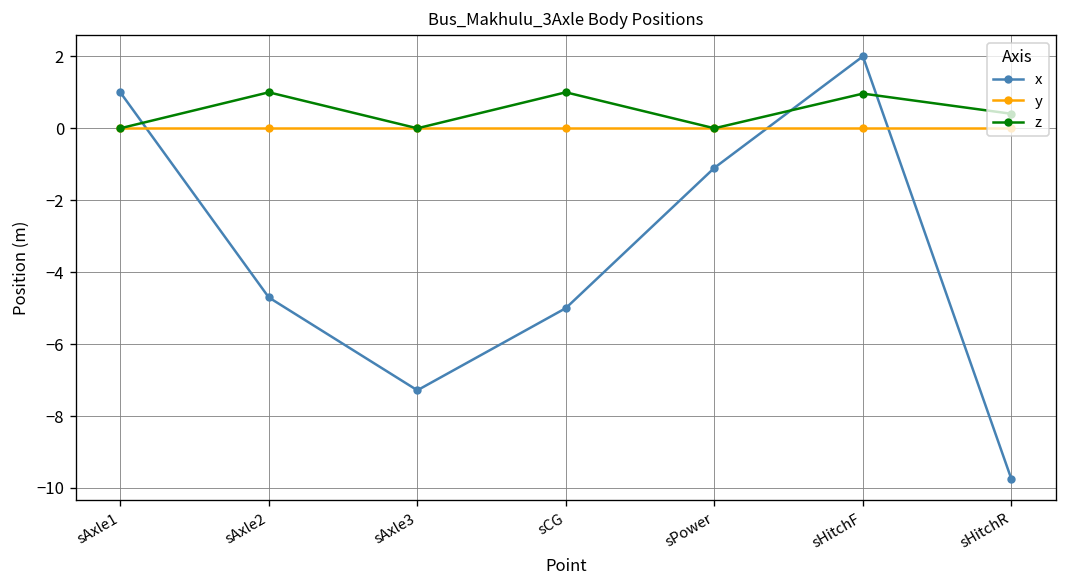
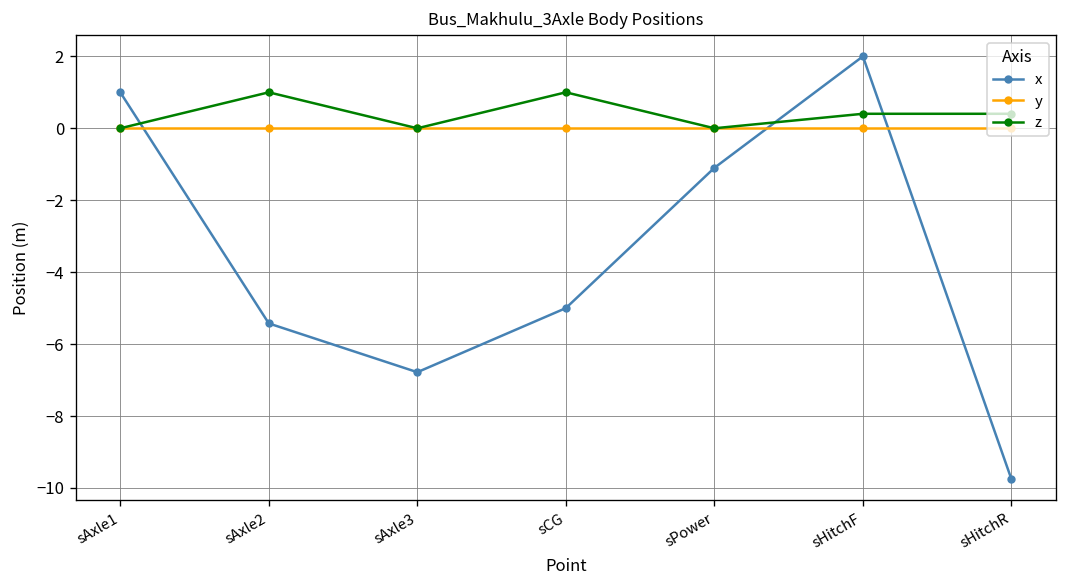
  {
    "x": {
      "sAxle1": 1.0,
-     "sAxle2": -4.7,
-     "sAxle3": -7.3,
+     "sAxle2": -5.4,
+     "sAxle3": -6.8,
      "sCG": -5.0,
      "sPower": -1.1,
      "sHitchF": 2.0,
      "sHitchR": -9.8
    },
    "y": {
      "sAxle2": 0.0,
      "sCG": 0.0,
      "sHitchF": 0.0
    },
    "z": {
      "sAxle2": 1.0,
      "sCG": 1.0,
-     "sHitchF": 1.0
+     "sHitchF": 0.4
    }
  }
